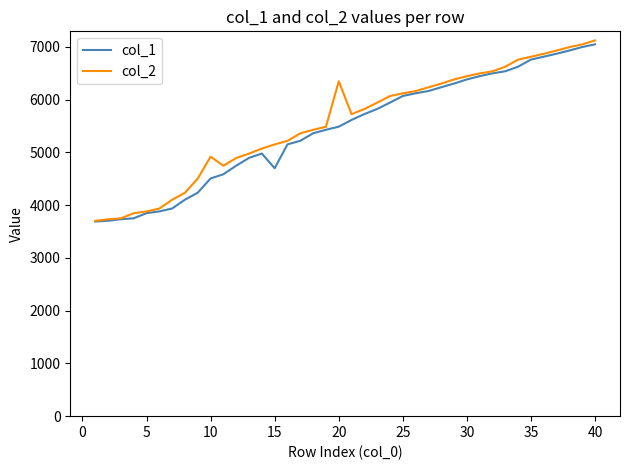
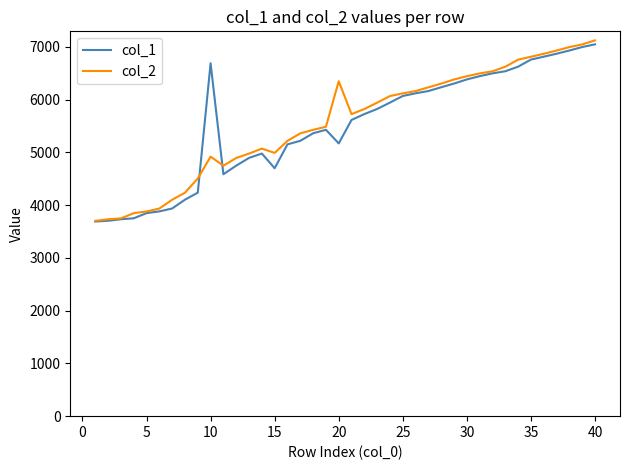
  {
    "col_1": {
-     "10": 4500,
+     "10": 6700,
      "15": 4700,
-     "20": 5500,
+     "20": 5200,
      "25": 6100,
      "30": 6400,
      "35": 6800,
      "40": 7000
    },
    "col_2": {
      "10": 4900,
-     "15": 5200,
+     "15": 5000,
      "20": 6300,
      "25": 6100,
      "30": 6400,
      "35": 6800,
      "40": 7100
    }
  }
